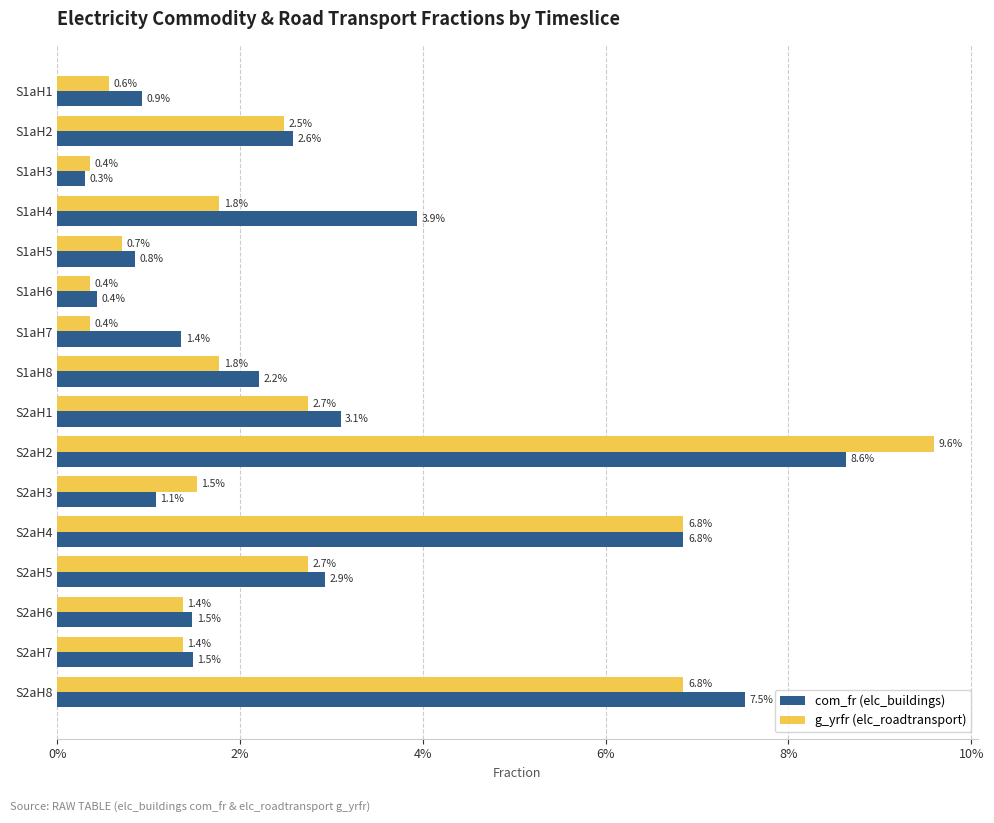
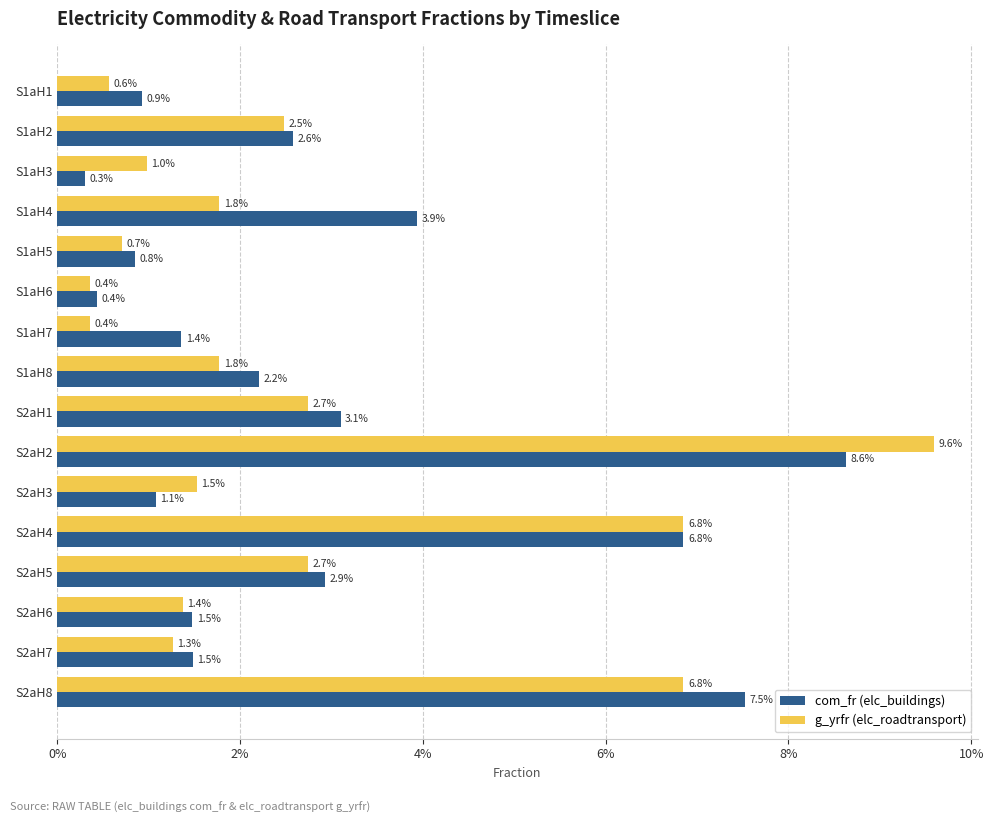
  {
    "com_fr (elc_buildings)": {
      "S1aH1": "0.9%",
      "S1aH2": "2.6%",
      "S1aH3": "0.3%",
      "S1aH4": "3.9%",
      "S1aH5": "0.8%",
      "S1aH6": "0.4%",
      "S1aH7": "1.4%",
      "S1aH8": "2.2%",
      "S2aH1": "3.1%",
      "S2aH2": "8.6%",
      "S2aH3": "1.1%",
      "S2aH4": "6.8%",
      "S2aH5": "2.9%",
      "S2aH6": "1.5%",
      "S2aH7": "1.5%",
      "S2aH8": "7.5%"
    },
    "g_yrfr (elc_roadtransport)": {
      "S1aH1": "0.6%",
      "S1aH2": "2.5%",
-     "S1aH3": "0.4%",
+     "S1aH3": "1.0%",
      "S1aH4": "1.8%",
      "S1aH5": "0.7%",
      "S1aH6": "0.4%",
      "S1aH7": "0.4%",
      "S1aH8": "1.8%",
      "S2aH1": "2.7%",
      "S2aH2": "9.6%",
      "S2aH3": "1.5%",
      "S2aH4": "6.8%",
      "S2aH5": "2.7%",
      "S2aH6": "1.4%",
-     "S2aH7": "1.4%",
+     "S2aH7": "1.3%",
      "S2aH8": "6.8%"
    }
  }
